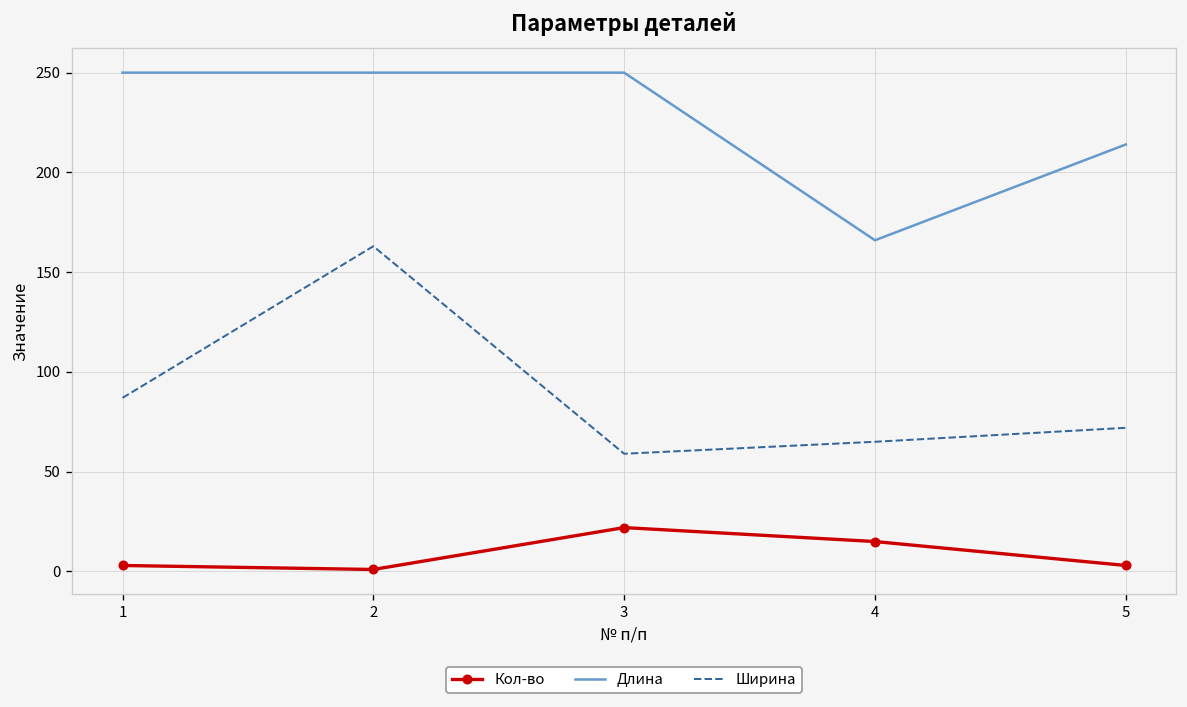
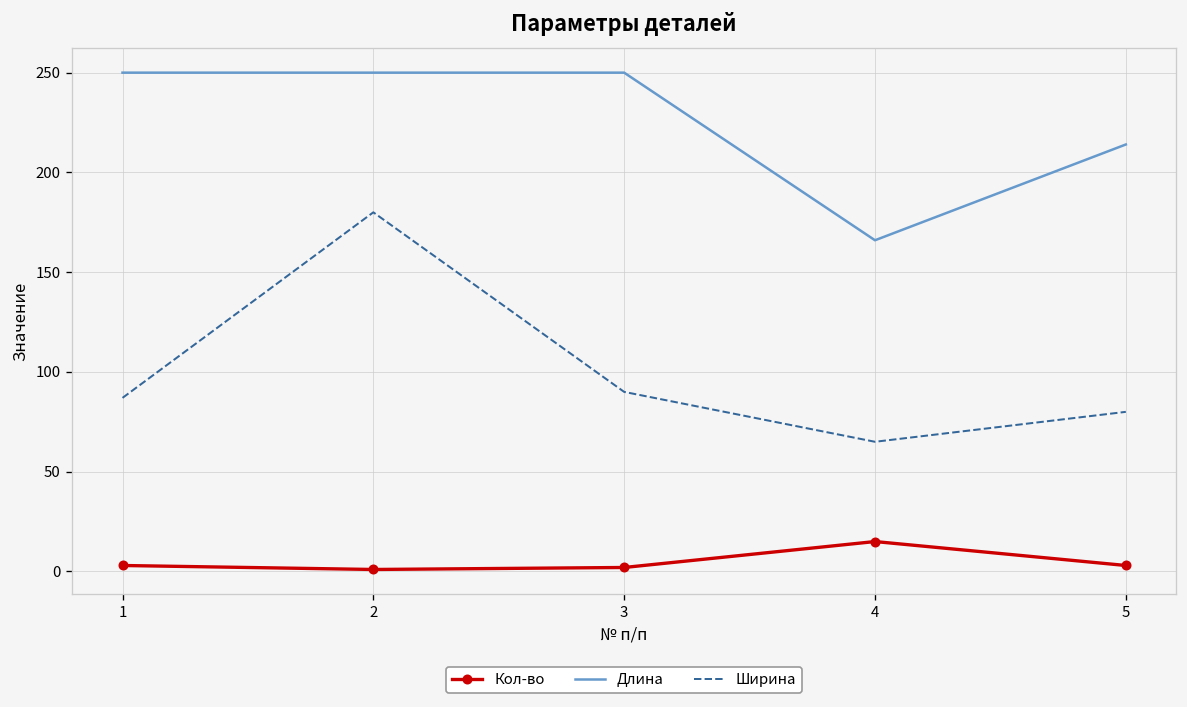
  {
    "Кол-во": {
      "1": 3,
      "2": 1,
-     "3": 22,
+     "3": 2,
      "4": 15,
      "5": 3
    },
    "Длина": {
      "1": 250,
      "2": 250,
      "3": 250,
      "4": 166,
      "5": 214
    },
    "Ширина": {
      "1": 87,
-     "2": 163,
-     "3": 59,
+     "2": 180,
+     "3": 90,
      "4": 65,
-     "5": 72
+     "5": 80
    }
  }
